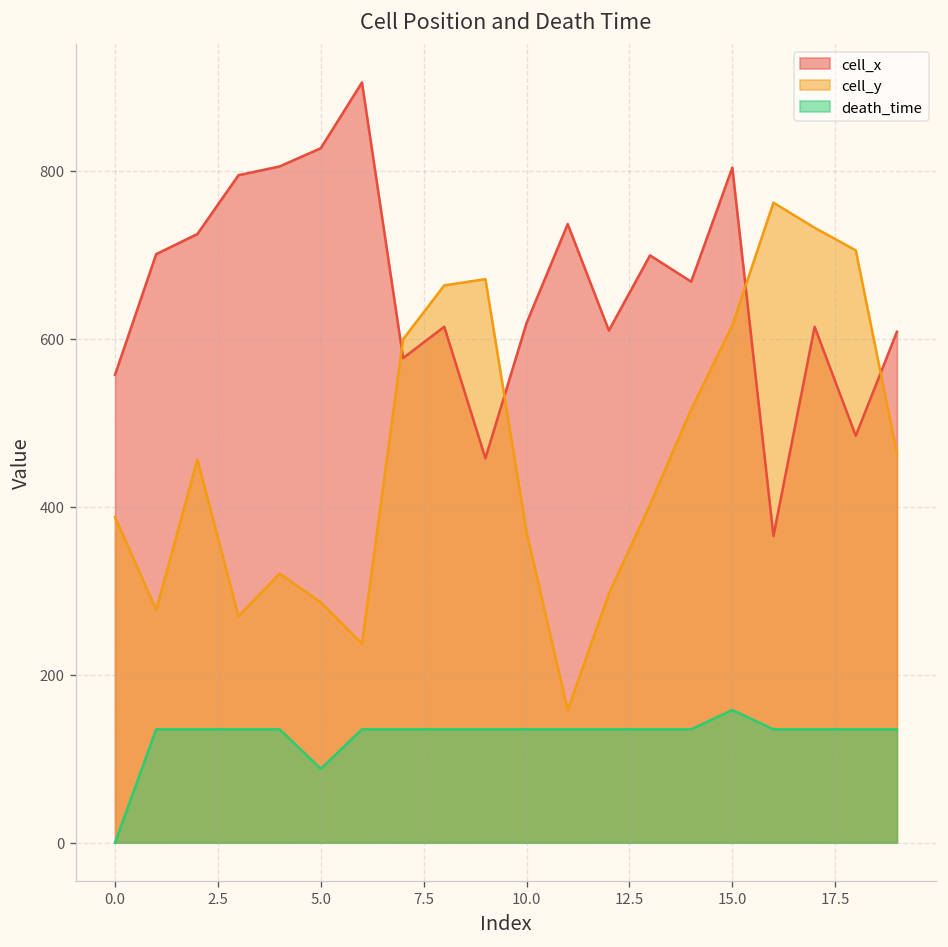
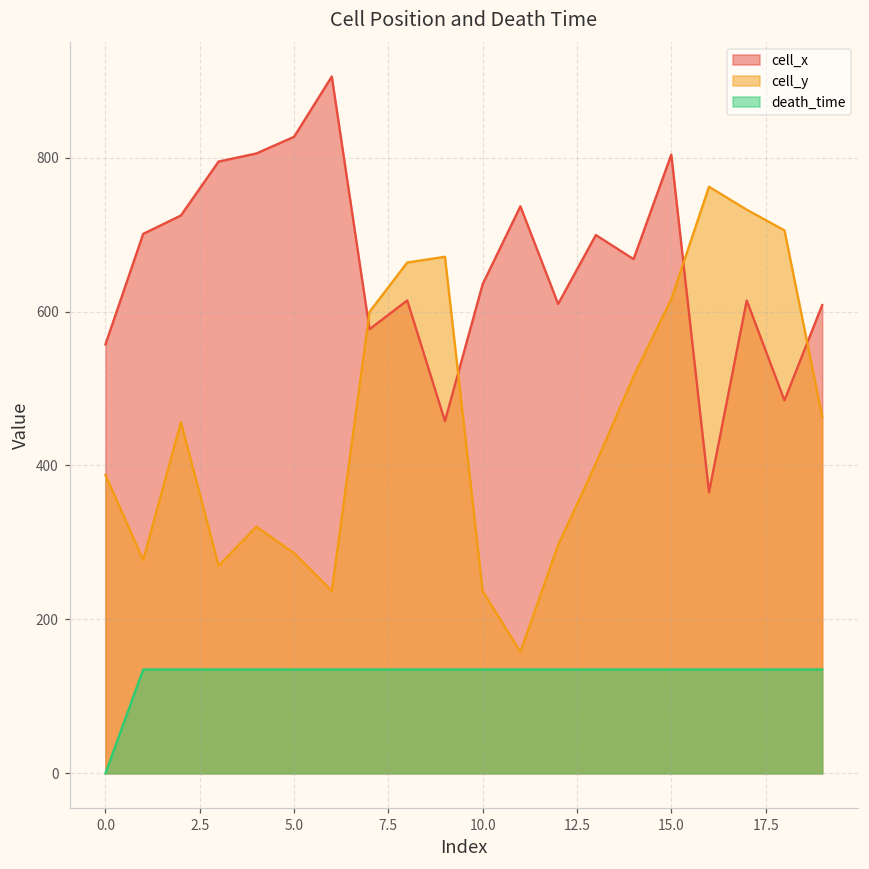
  {
    "cell_x": {
      "0.0": 560,
      "5.0": 830,
-     "10.0": 620,
+     "10.0": 640,
      "15.0": 800
    },
    "cell_y": {
      "0.0": 390,
      "5.0": 290,
-     "10.0": 370,
+     "10.0": 240,
      "15.0": 620
    },
    "death_time": {
      "0.0": 0,
-     "5.0": 90,
+     "5.0": 140,
      "10.0": 140,
-     "15.0": 160
+     "15.0": 140
    }
  }
